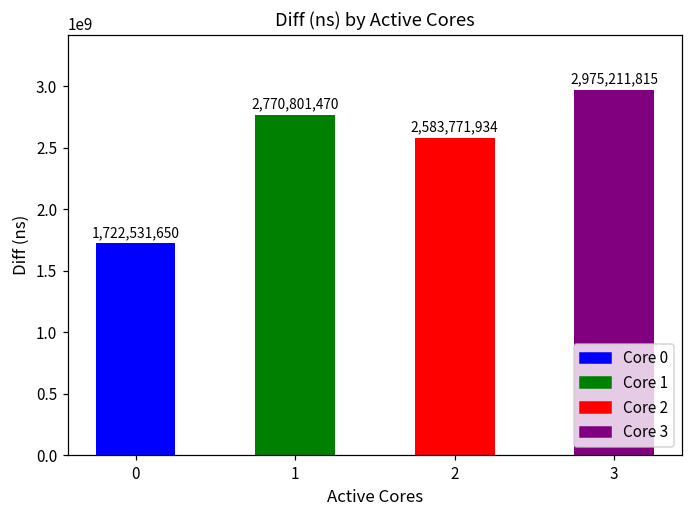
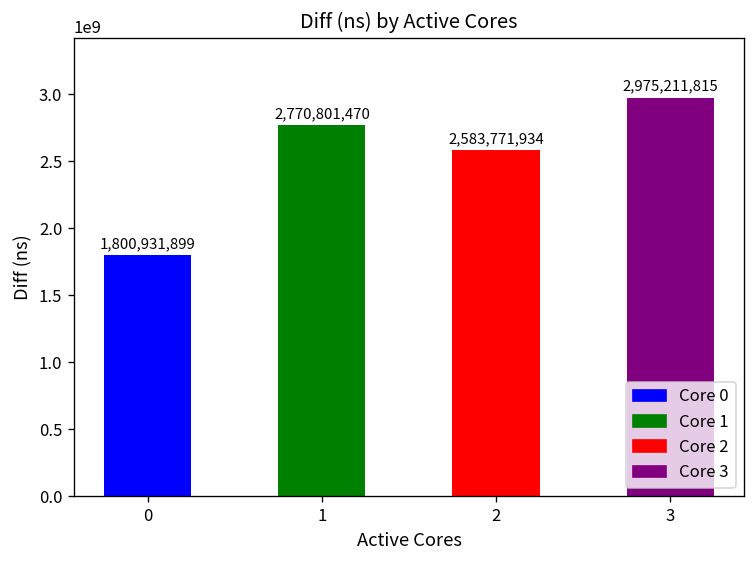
  {
-   "0": "1,722,531,650",
+   "0": "1,800,931,899",
    "1": "2,770,801,470",
    "2": "2,583,771,934",
    "3": "2,975,211,815"
  }
